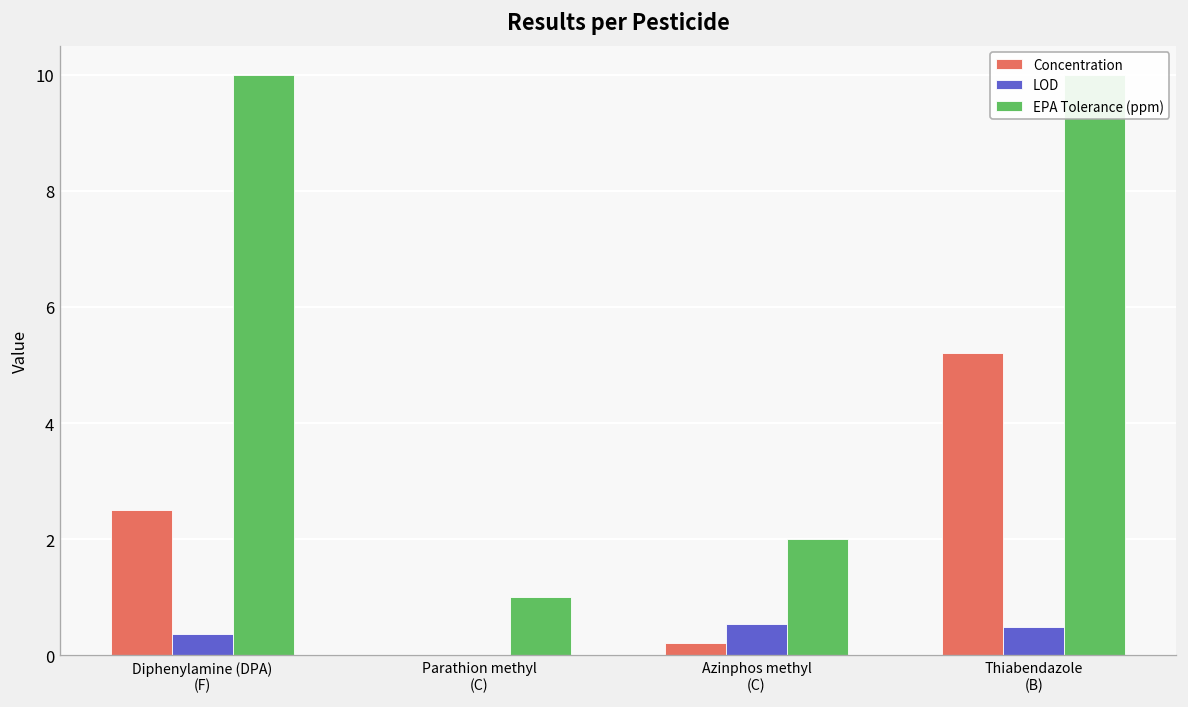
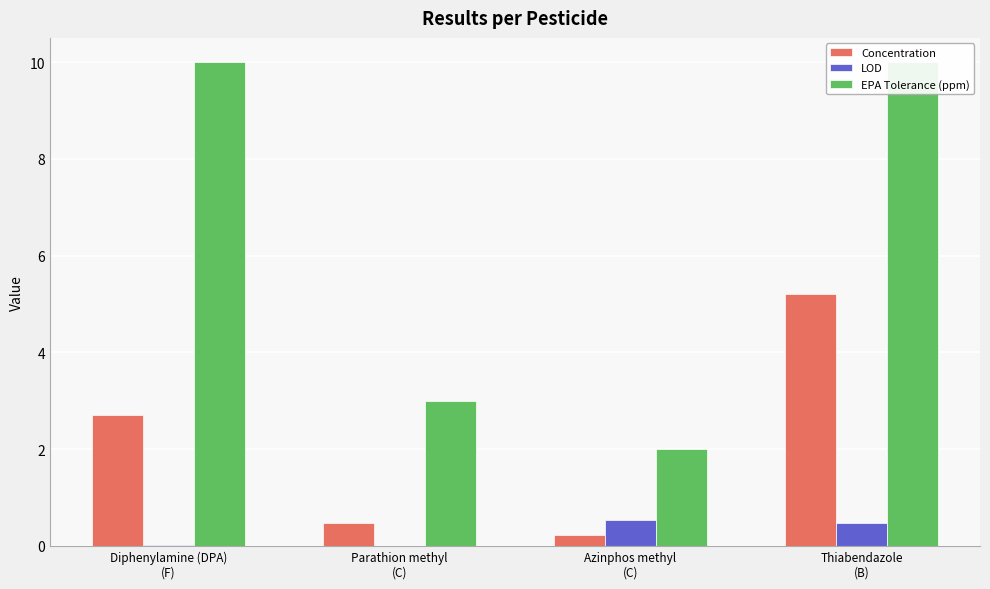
  {
    "Concentration": {
-     "Diphenylamine (DPA) (F)": 2.5,
-     "Parathion methyl (C)": 0.0,
+     "Diphenylamine (DPA) (F)": 2.7,
+     "Parathion methyl (C)": 0.5,
      "Azinphos methyl (C)": 0.2,
      "Thiabendazole (B)": 5.2
    },
    "LOD": {
-     "Diphenylamine (DPA) (F)": 0.4,
+     "Diphenylamine (DPA) (F)": 0.0,
      "Azinphos methyl (C)": 0.5,
      "Thiabendazole (B)": 0.5
    },
    "EPA Tolerance (ppm)": {
      "Diphenylamine (DPA) (F)": 10,
-     "Parathion methyl (C)": 1,
+     "Parathion methyl (C)": 3,
      "Azinphos methyl (C)": 2
    }
  }
